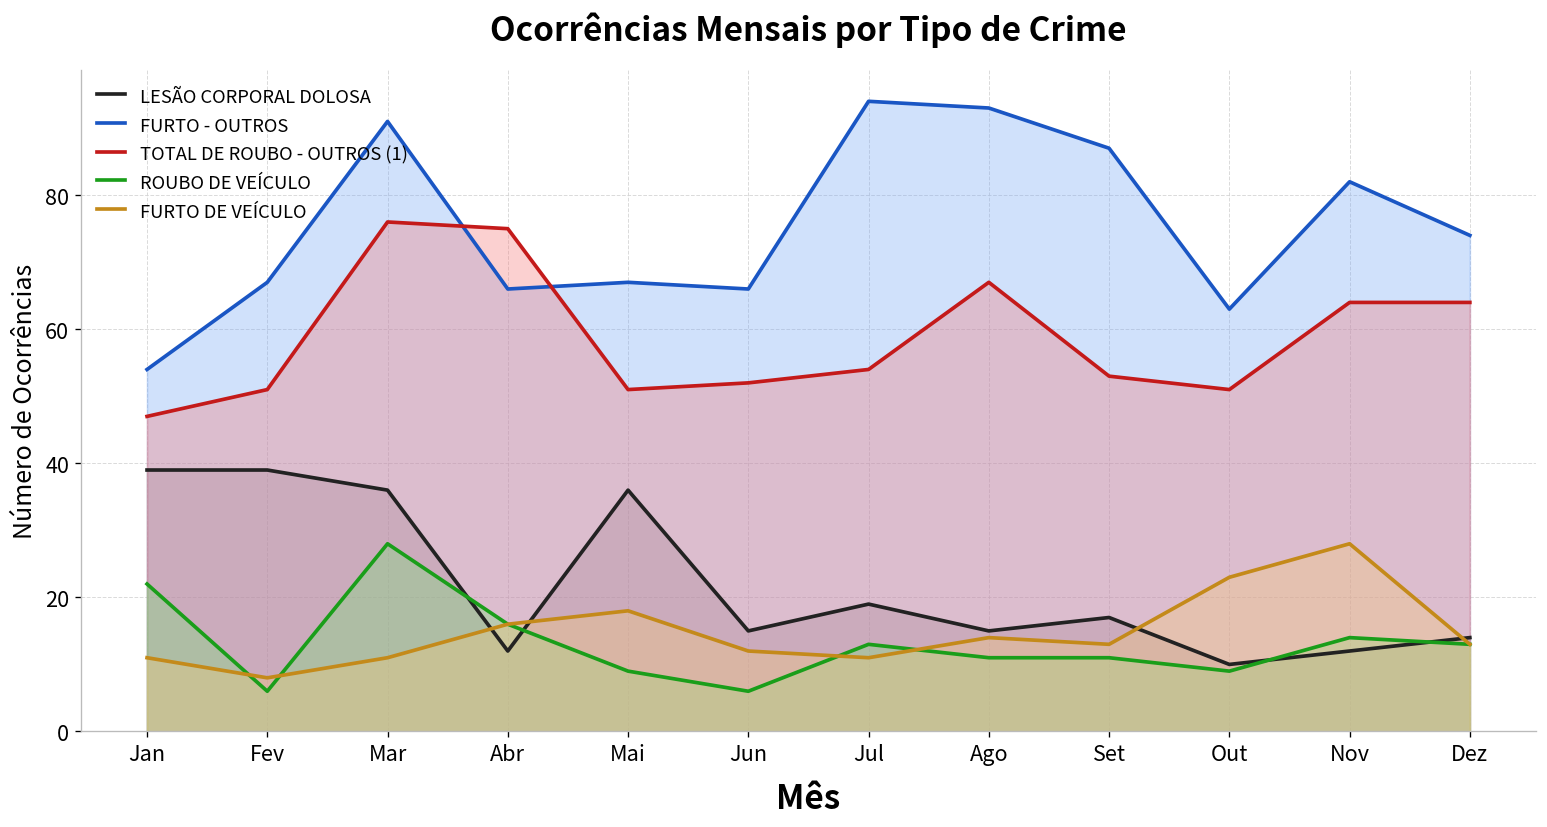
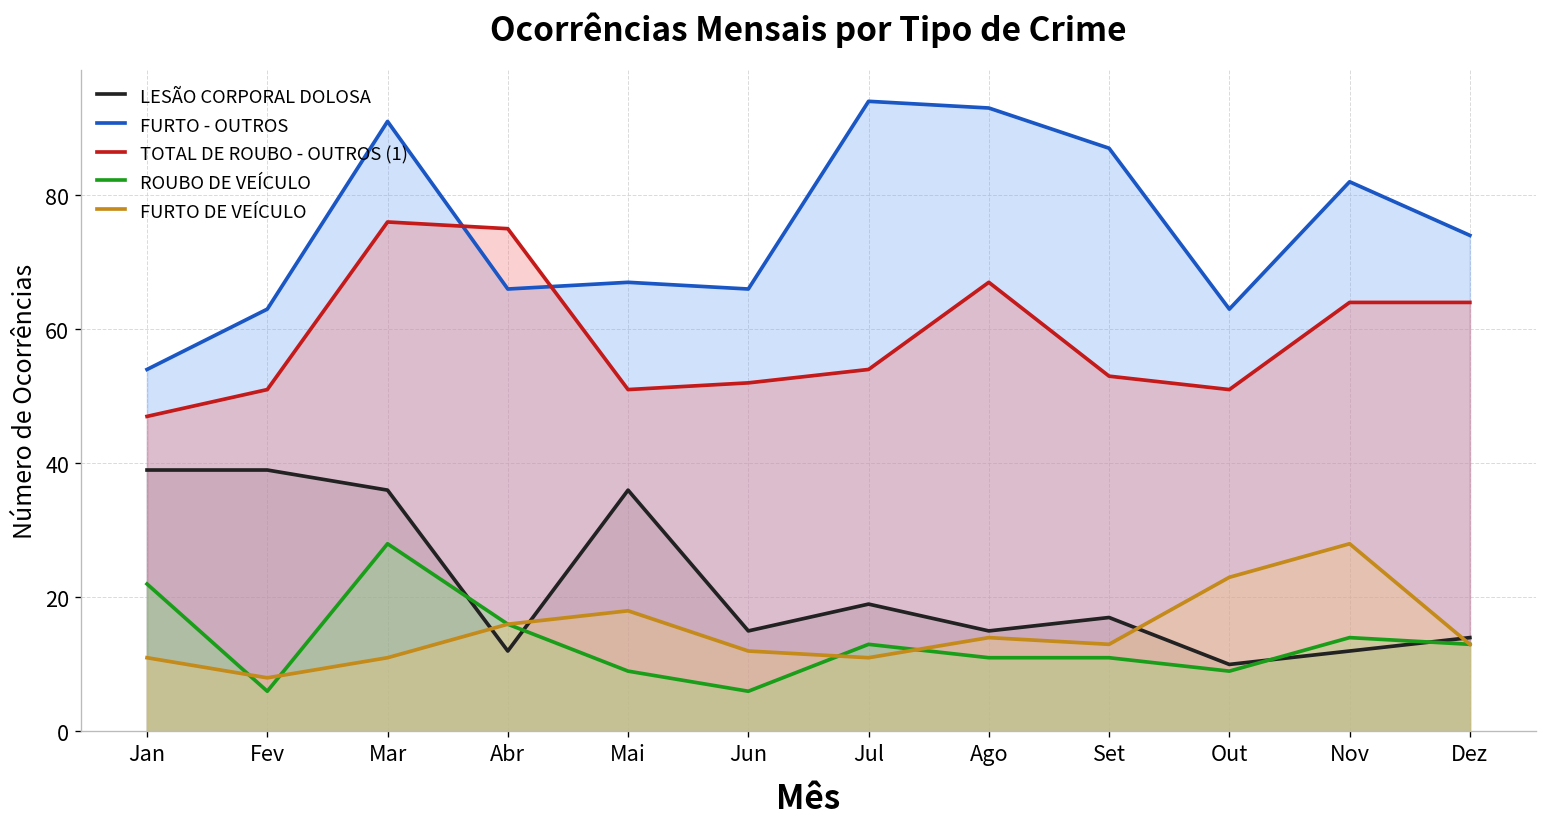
  {
    "LESÃO CORPORAL DOLOSA": {
      "Jan": 39,
      "Fev": 39,
      "Mar": 36,
      "Abr": 12,
      "Mai": 36,
      "Jun": 15,
      "Jul": 19,
      "Ago": 15,
      "Set": 17,
      "Out": 10,
      "Nov": 12,
      "Dez": 14
    },
    "FURTO - OUTROS": {
      "Jan": 54,
-     "Fev": 67,
+     "Fev": 63,
      "Mar": 91,
      "Abr": 66,
      "Mai": 67,
      "Jun": 66,
      "Jul": 94,
      "Ago": 93,
      "Set": 87,
      "Out": 63,
      "Nov": 82,
      "Dez": 74
    },
    "TOTAL DE ROUBO - OUTROS (1)": {
      "Jan": 47,
      "Fev": 51,
      "Mar": 76,
      "Abr": 75,
      "Mai": 51,
      "Jun": 52,
      "Jul": 54,
      "Ago": 67,
      "Set": 53,
      "Out": 51,
      "Nov": 64,
      "Dez": 64
    },
    "ROUBO DE VEÍCULO": {
      "Jan": 22,
      "Fev": 6,
      "Mar": 28,
      "Mai": 9,
      "Jun": 6,
      "Jul": 13,
      "Ago": 11,
      "Set": 11,
      "Out": 9,
      "Nov": 14
    },
    "FURTO DE VEÍCULO": {
      "Jan": 11,
      "Fev": 8,
      "Mar": 11,
      "Mai": 18,
      "Jun": 12,
      "Jul": 11,
      "Ago": 14,
      "Set": 13,
      "Out": 23,
      "Nov": 28
    }
  }
